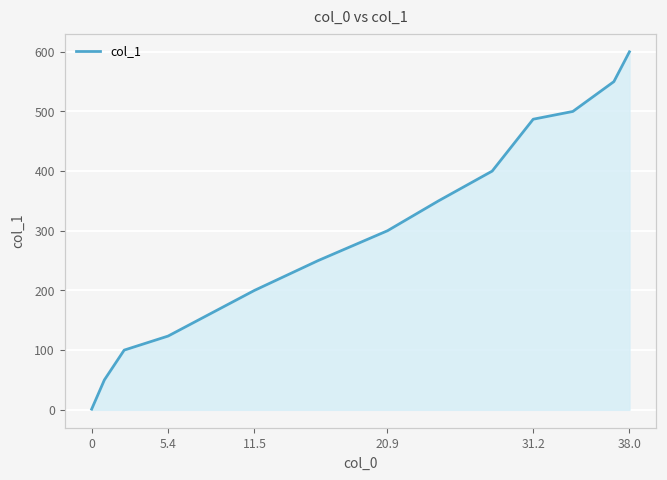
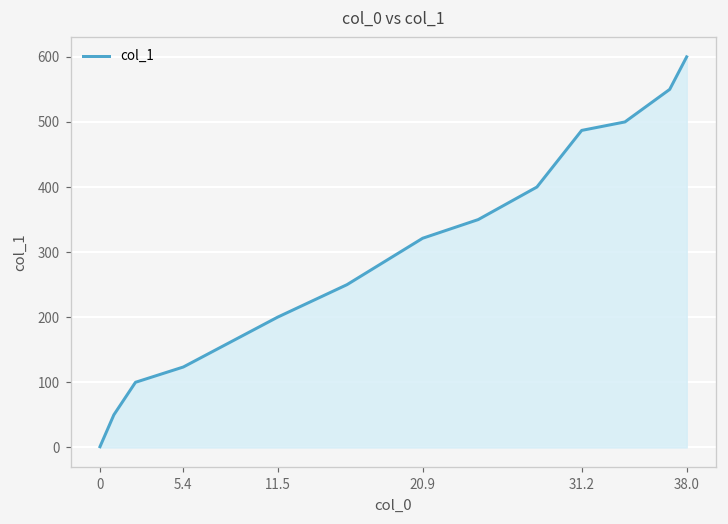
  {
    "0": 0,
    "5.4": 120,
    "11.5": 200,
-   "20.9": 300,
+   "20.9": 320,
    "31.2": 490,
    "38.0": 600
  }
